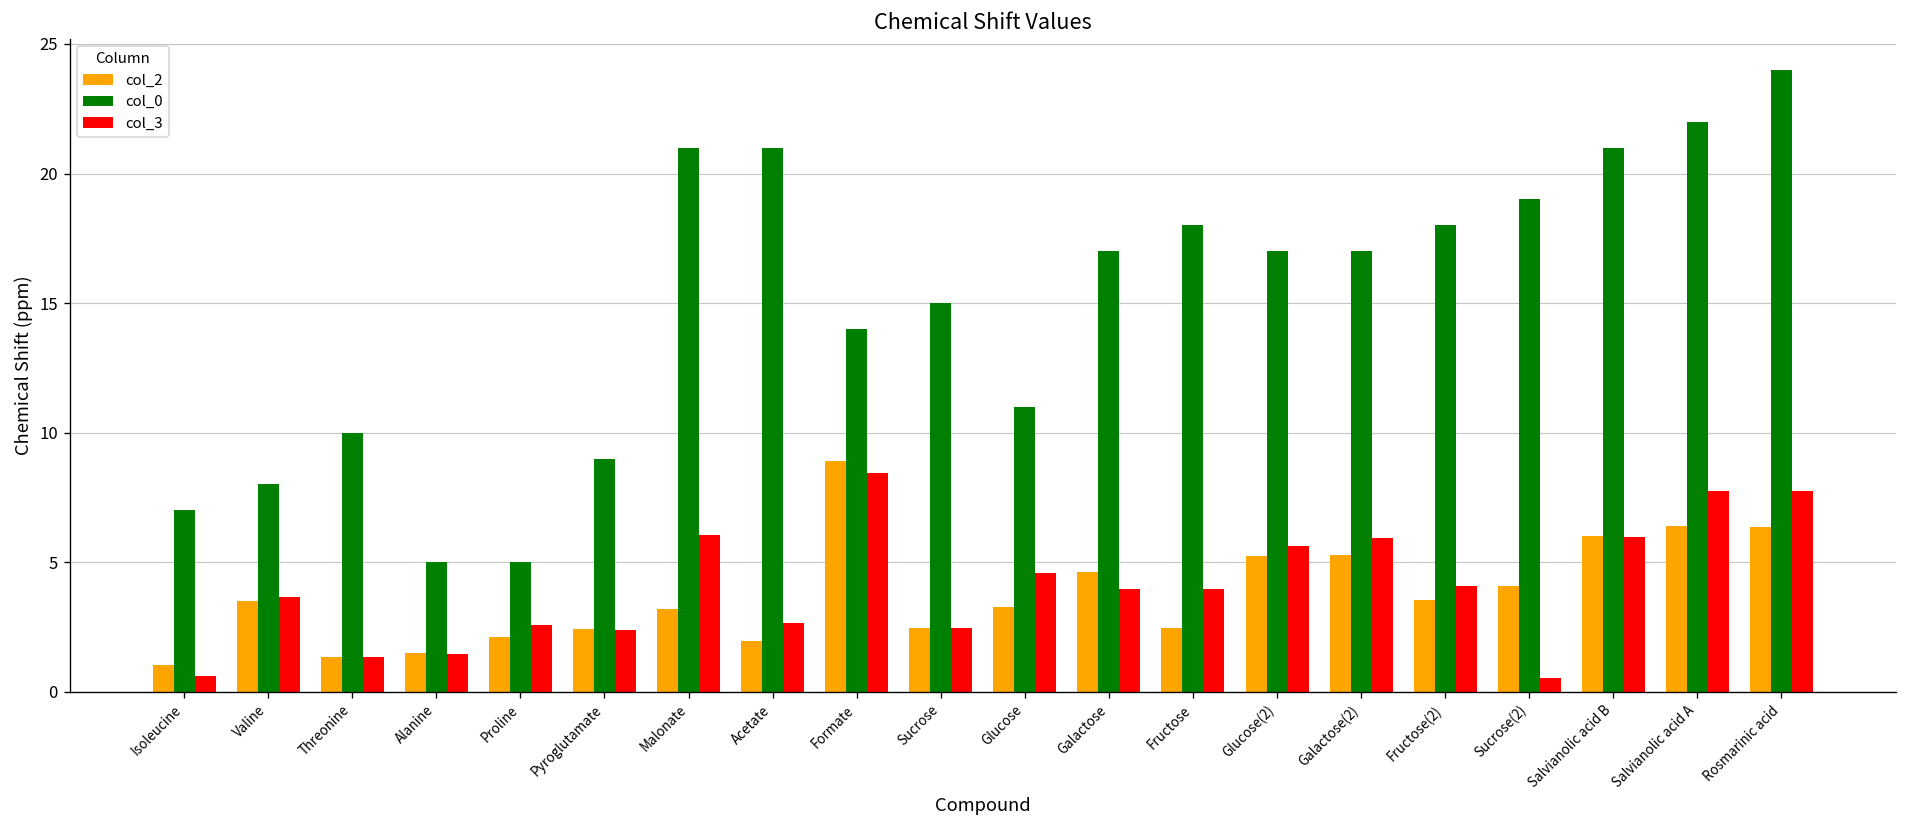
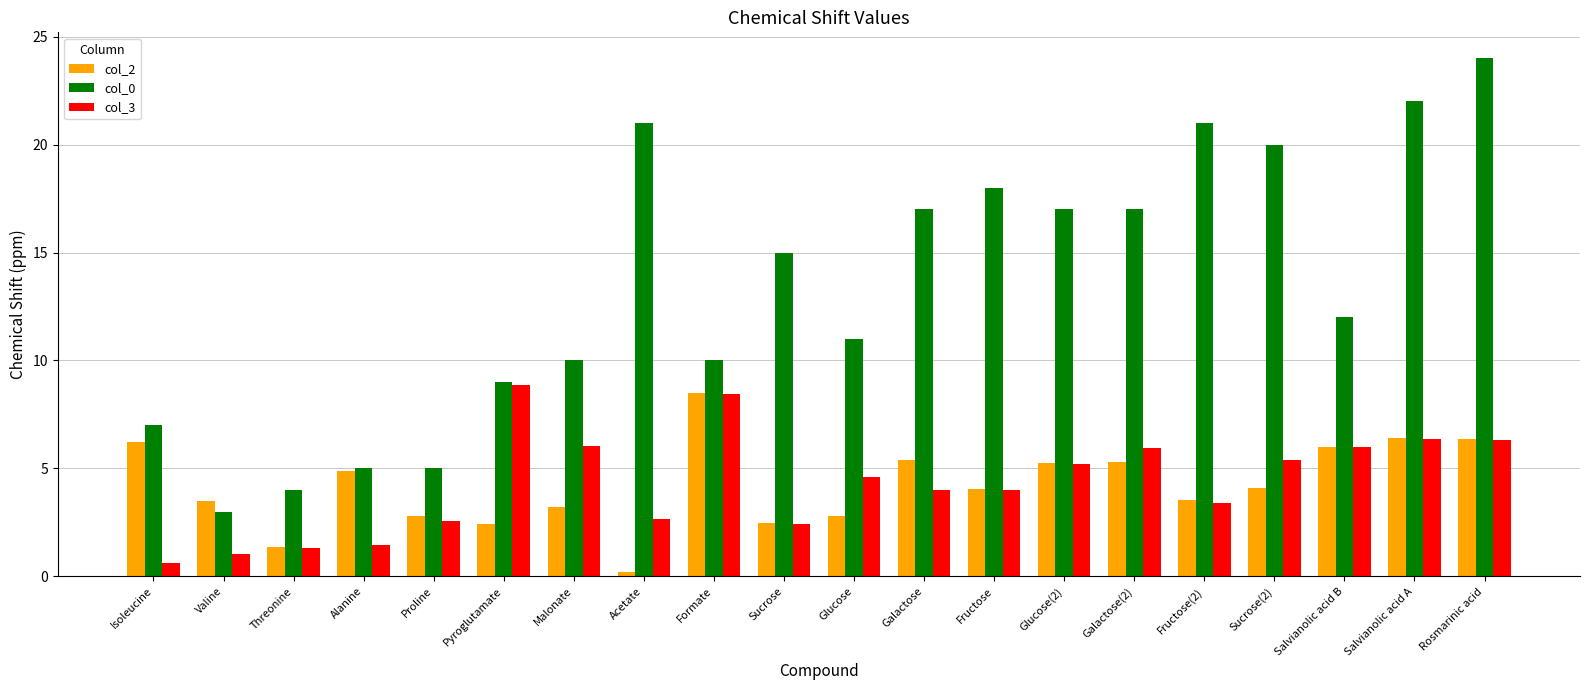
  {
    "col_2": {
-     "Isoleucine": 1.0,
+     "Isoleucine": 6.2,
      "Valine": 3.5,
      "Threonine": 1.4,
-     "Alanine": 1.5,
-     "Proline": 2.1,
+     "Alanine": 4.9,
+     "Proline": 2.8,
      "Pyroglutamate": 2.4,
      "Malonate": 3.2,
-     "Acetate": 2.0,
-     "Formate": 8.9,
+     "Acetate": 0.2,
+     "Formate": 8.5,
      "Sucrose": 2.5,
-     "Glucose": 3.3,
-     "Galactose": 4.6,
-     "Fructose": 2.5,
+     "Glucose": 2.8,
+     "Galactose": 5.4,
+     "Fructose": 4.1,
      "Glucose(2)": 5.3,
      "Galactose(2)": 5.3,
      "Fructose(2)": 3.6,
      "Sucrose(2)": 4.1,
      "Salvianolic acid B": 6.0,
      "Salvianolic acid A": 6.4,
      "Rosmarinic acid": 6.3
    },
    "col_0": {
      "Isoleucine": 7,
-     "Valine": 8,
-     "Threonine": 10,
+     "Valine": 3,
+     "Threonine": 4,
      "Alanine": 5,
      "Proline": 5,
      "Pyroglutamate": 9,
-     "Malonate": 21,
+     "Malonate": 10,
      "Acetate": 21,
-     "Formate": 14,
+     "Formate": 10,
      "Sucrose": 15,
      "Glucose": 11,
      "Galactose": 17,
      "Fructose": 18,
      "Glucose(2)": 17,
      "Galactose(2)": 17,
-     "Fructose(2)": 18,
-     "Sucrose(2)": 19,
-     "Salvianolic acid B": 21,
+     "Fructose(2)": 21,
+     "Sucrose(2)": 20,
+     "Salvianolic acid B": 12,
      "Salvianolic acid A": 22,
      "Rosmarinic acid": 24
    },
    "col_3": {
      "Isoleucine": 0.6,
-     "Valine": 3.7,
+     "Valine": 1.0,
      "Threonine": 1.3,
      "Alanine": 1.5,
      "Proline": 2.6,
-     "Pyroglutamate": 2.4,
+     "Pyroglutamate": 8.9,
      "Malonate": 6.0,
      "Acetate": 2.6,
      "Formate": 8.4,
      "Sucrose": 2.4,
      "Glucose": 4.6,
      "Galactose": 4.0,
      "Fructose": 4.0,
-     "Glucose(2)": 5.6,
+     "Glucose(2)": 5.2,
      "Galactose(2)": 5.9,
-     "Fructose(2)": 4.1,
-     "Sucrose(2)": 0.5,
+     "Fructose(2)": 3.4,
+     "Sucrose(2)": 5.4,
      "Salvianolic acid B": 6.0,
-     "Salvianolic acid A": 7.8,
-     "Rosmarinic acid": 7.8
+     "Salvianolic acid A": 6.4,
+     "Rosmarinic acid": 6.3
    }
  }
